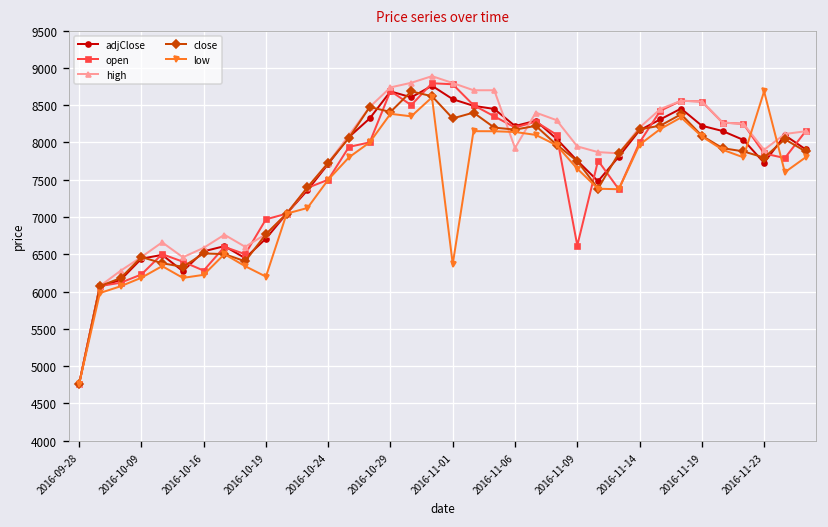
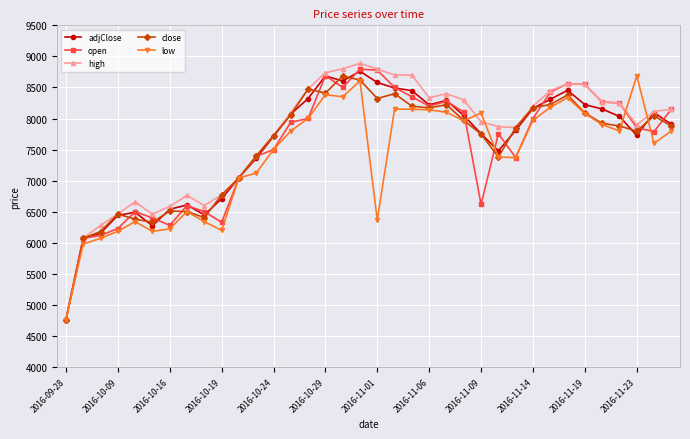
  {
    "adjClose": {
      "2016-10-19": 6700,
      "2016-11-01": 8600,
      "2016-11-19": 8200,
      "2016-11-23": 7700
    },
    "open": {
      "2016-10-09": 6200,
      "2016-10-16": 6300,
-     "2016-10-19": 7000,
+     "2016-10-19": 6300,
      "2016-11-09": 6600,
      "2016-11-23": 7900
    },
    "high": {
      "2016-10-16": 6600,
      "2016-10-29": 8700,
-     "2016-11-06": 7900,
+     "2016-11-06": 8300,
      "2016-11-09": 7900,
      "2016-11-23": 7900
    },
    "close": {
      "2016-11-01": 8300,
      "2016-11-23": 7800
    },
    "low": {
      "2016-10-09": 6200,
      "2016-10-16": 6200,
      "2016-10-19": 6200,
      "2016-11-01": 6400,
-     "2016-11-09": 7600,
+     "2016-11-09": 8100,
      "2016-11-23": 8700
    }
  }
